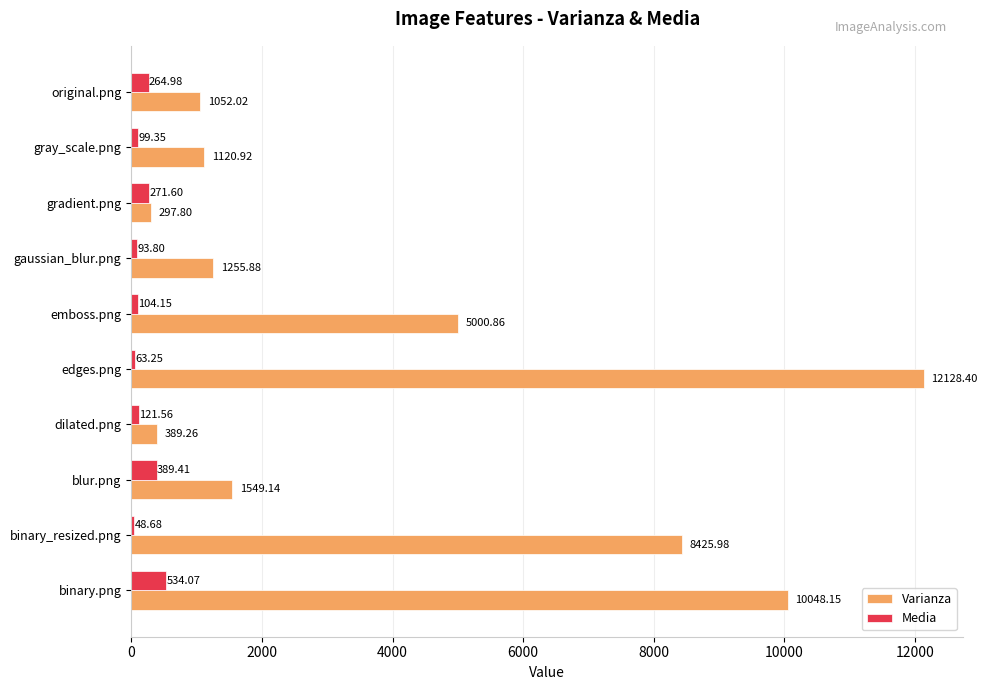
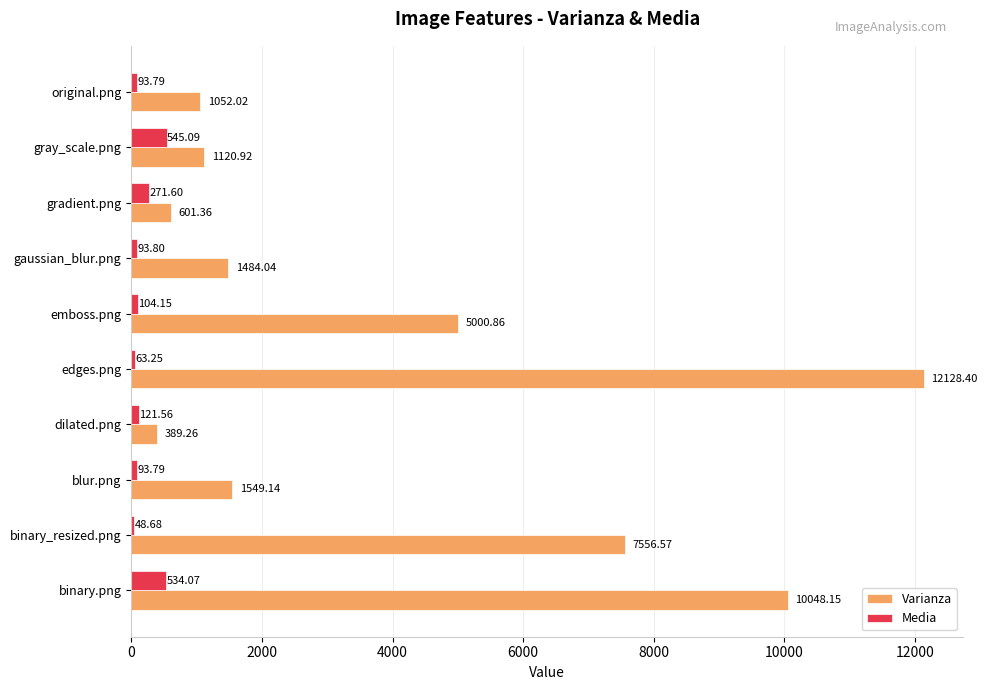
  {
    "Varianza": {
      "original.png": 1052.02,
      "gray_scale.png": 1120.92,
-     "gradient.png": 297.80,
-     "gaussian_blur.png": 1255.88,
+     "gradient.png": 601.36,
+     "gaussian_blur.png": 1484.04,
      "emboss.png": 5000.86,
      "edges.png": 12128.40,
      "dilated.png": 389.26,
      "blur.png": 1549.14,
-     "binary_resized.png": 8425.98,
+     "binary_resized.png": 7556.57,
      "binary.png": 10048.15
    },
    "Media": {
-     "original.png": 264.98,
-     "gray_scale.png": 99.35,
+     "original.png": 93.79,
+     "gray_scale.png": 545.09,
      "gradient.png": 271.60,
      "gaussian_blur.png": 93.80,
      "emboss.png": 104.15,
      "edges.png": 63.25,
      "dilated.png": 121.56,
-     "blur.png": 389.41,
+     "blur.png": 93.79,
      "binary_resized.png": 48.68,
      "binary.png": 534.07
    }
  }
